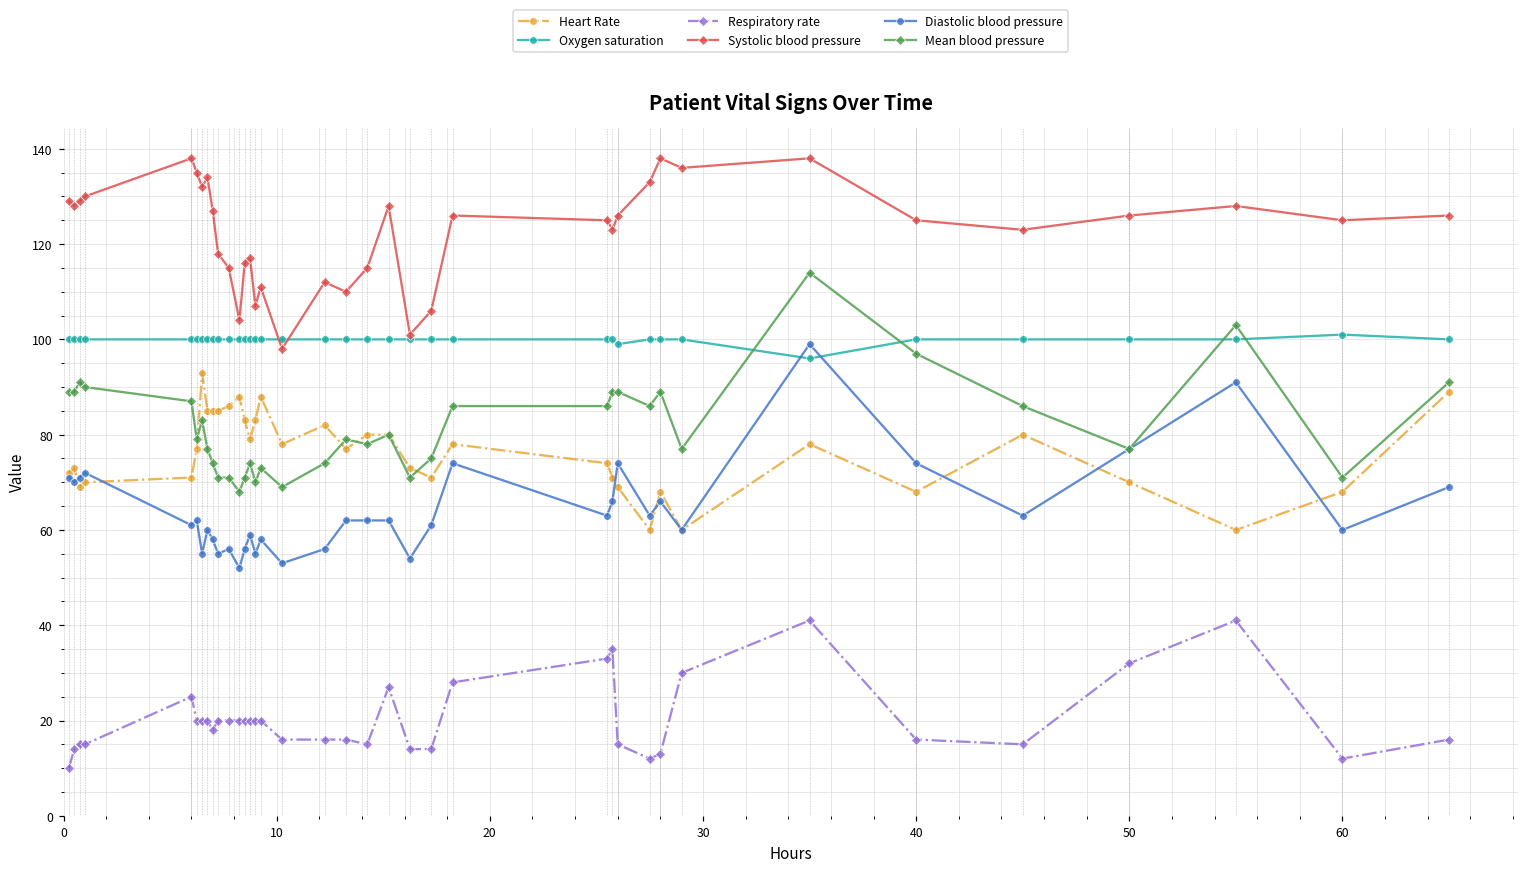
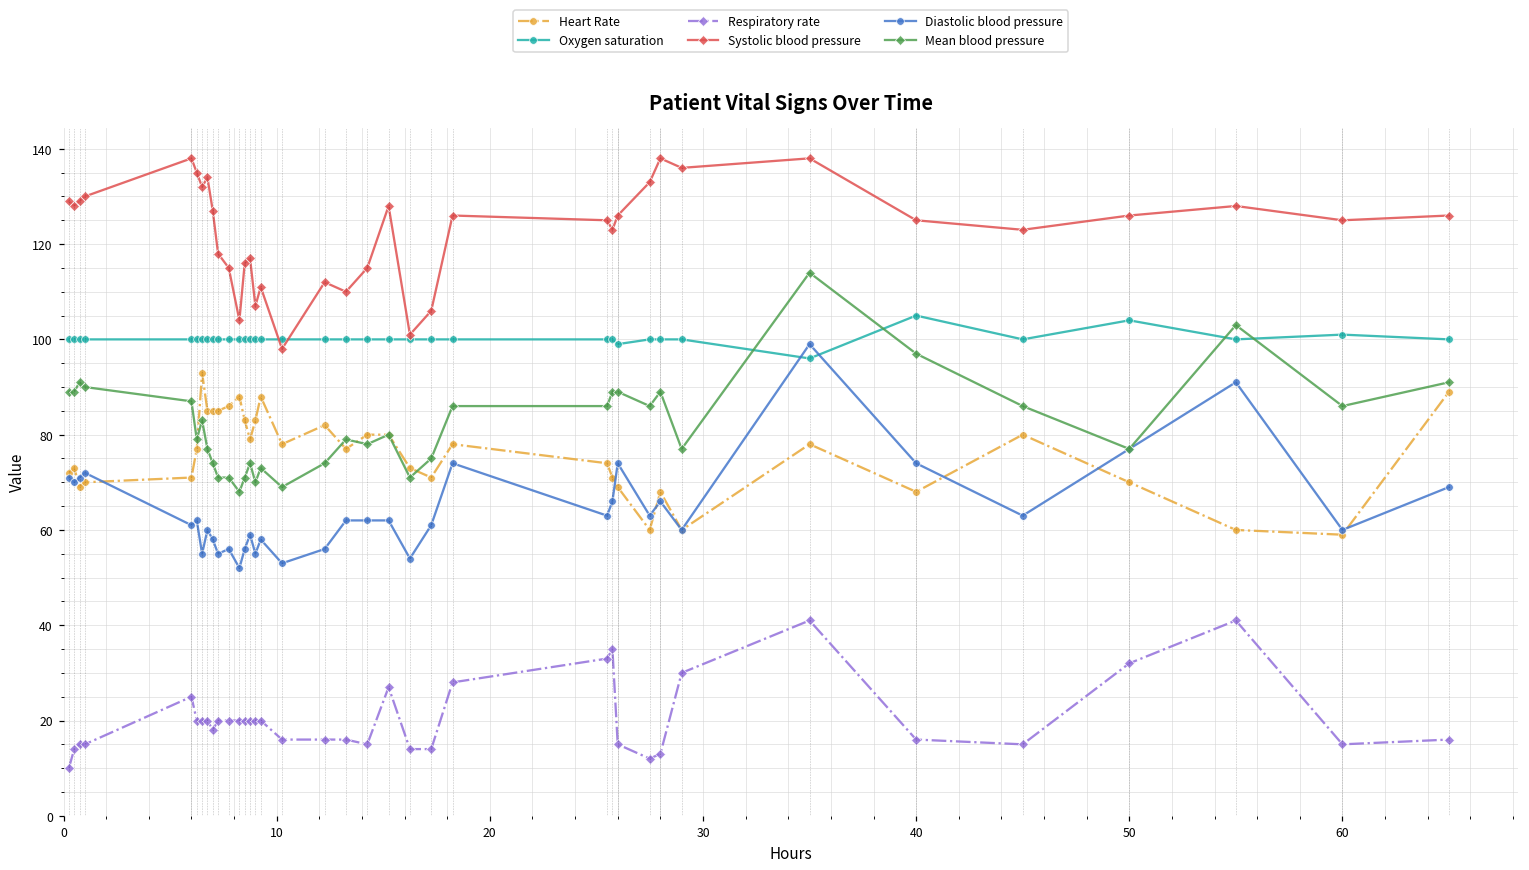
  {
    "Heart Rate": {
      "40": 68,
      "50": 70,
-     "60": 68
+     "60": 59
    },
    "Oxygen saturation": {
-     "40": 100,
-     "50": 100,
+     "40": 105,
+     "50": 104,
      "60": 101
    },
    "Respiratory rate": {
      "40": 16,
      "50": 32,
-     "60": 12
+     "60": 15
    },
    "Systolic blood pressure": {
      "40": 125,
      "50": 126,
      "60": 125
    },
    "Diastolic blood pressure": {
      "40": 74,
      "60": 60
    },
    "Mean blood pressure": {
      "40": 97,
-     "60": 71
+     "60": 86
    }
  }
